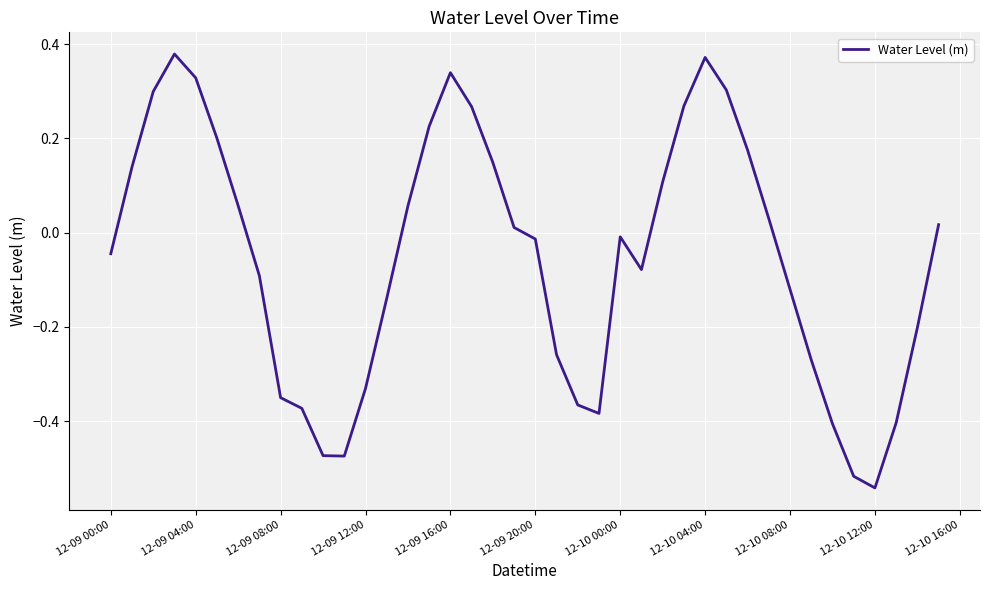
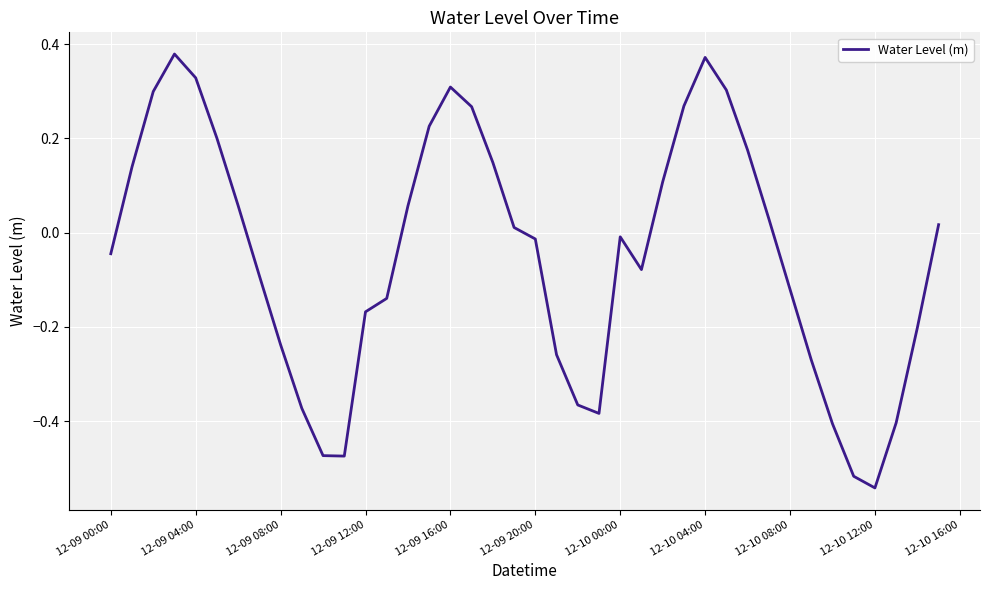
  {
    "12-09 00:00": -0.04,
    "12-09 04:00": 0.33,
-   "12-09 08:00": -0.35,
-   "12-09 12:00": -0.33,
-   "12-09 16:00": 0.34,
+   "12-09 08:00": -0.24,
+   "12-09 12:00": -0.17,
+   "12-09 16:00": 0.31,
    "12-09 20:00": -0.01,
    "12-10 00:00": -0.01,
    "12-10 04:00": 0.37,
    "12-10 08:00": -0.12,
    "12-10 12:00": -0.54
  }
